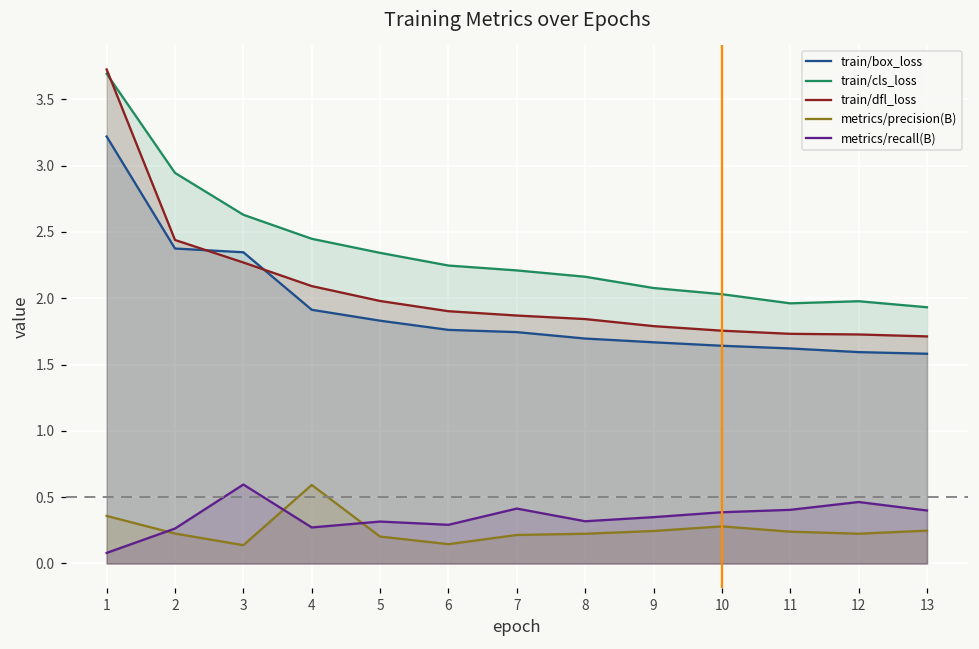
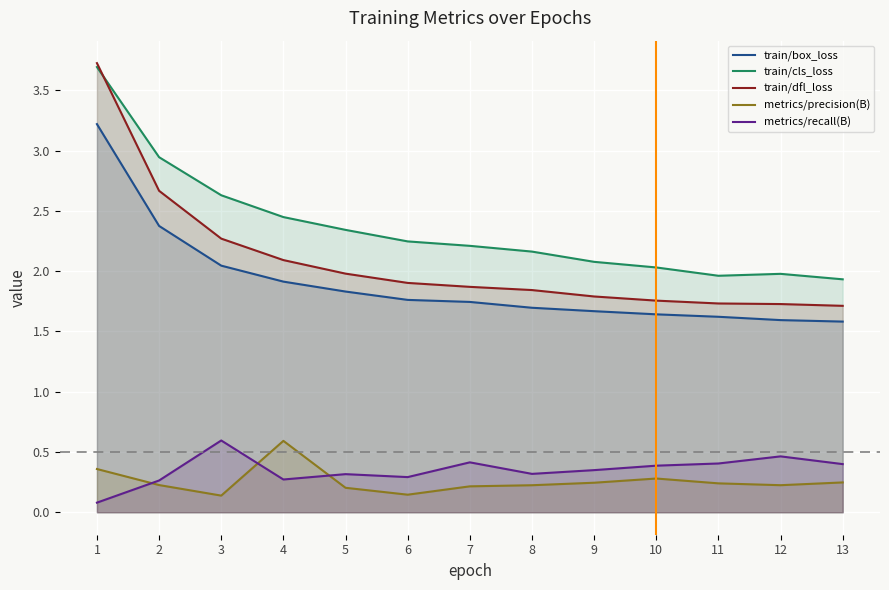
  {
    "train/box_loss": {
      "1": 3.22,
      "2": 2.37,
-     "3": 2.35,
+     "3": 2.05,
      "4": 1.91,
      "5": 1.83,
      "6": 1.76,
      "7": 1.74,
      "8": 1.70,
      "9": 1.67,
      "10": 1.64,
      "11": 1.62,
      "12": 1.59,
      "13": 1.58
    },
    "train/cls_loss": {
      "1": 3.69,
      "2": 2.94,
      "3": 2.63,
      "4": 2.45,
      "5": 2.34,
      "6": 2.25,
      "7": 2.21,
      "8": 2.16,
      "9": 2.08,
      "10": 2.03,
      "11": 1.96,
      "12": 1.98,
      "13": 1.93
    },
    "train/dfl_loss": {
      "1": 3.73,
-     "2": 2.44,
+     "2": 2.67,
      "3": 2.27,
      "4": 2.09,
      "5": 1.98,
      "6": 1.90,
      "7": 1.87,
      "8": 1.84,
      "9": 1.79,
      "10": 1.76,
      "11": 1.73,
      "12": 1.73,
      "13": 1.71
    },
    "metrics/precision(B)": {
      "1": 0.36,
      "2": 0.23,
      "3": 0.14,
      "4": 0.59,
      "5": 0.20,
      "6": 0.15,
      "7": 0.22,
      "8": 0.22,
      "9": 0.24,
      "10": 0.28,
      "11": 0.24,
      "12": 0.22,
      "13": 0.25
    },
    "metrics/recall(B)": {
      "1": 0.08,
      "2": 0.26,
      "3": 0.60,
      "4": 0.27,
      "5": 0.32,
      "6": 0.29,
      "7": 0.41,
      "8": 0.32,
      "9": 0.35,
      "10": 0.39,
      "11": 0.40,
      "12": 0.46,
      "13": 0.40
    }
  }
